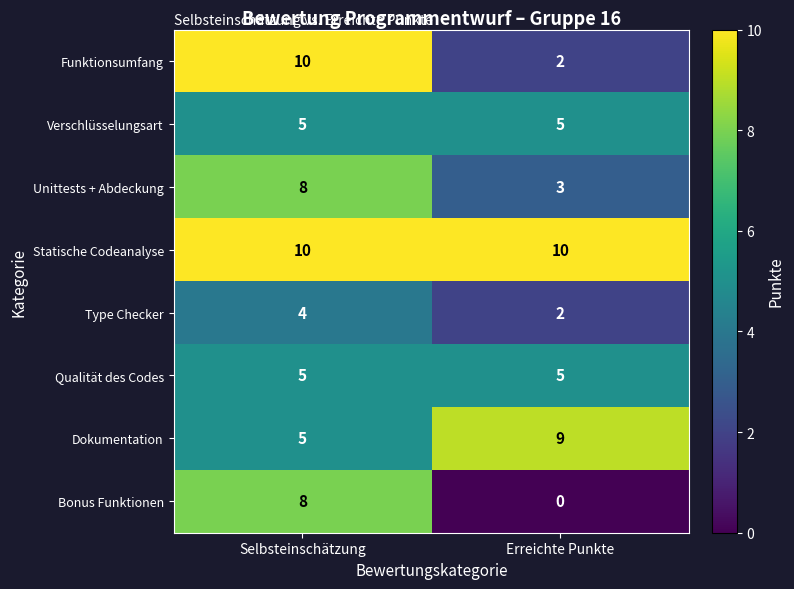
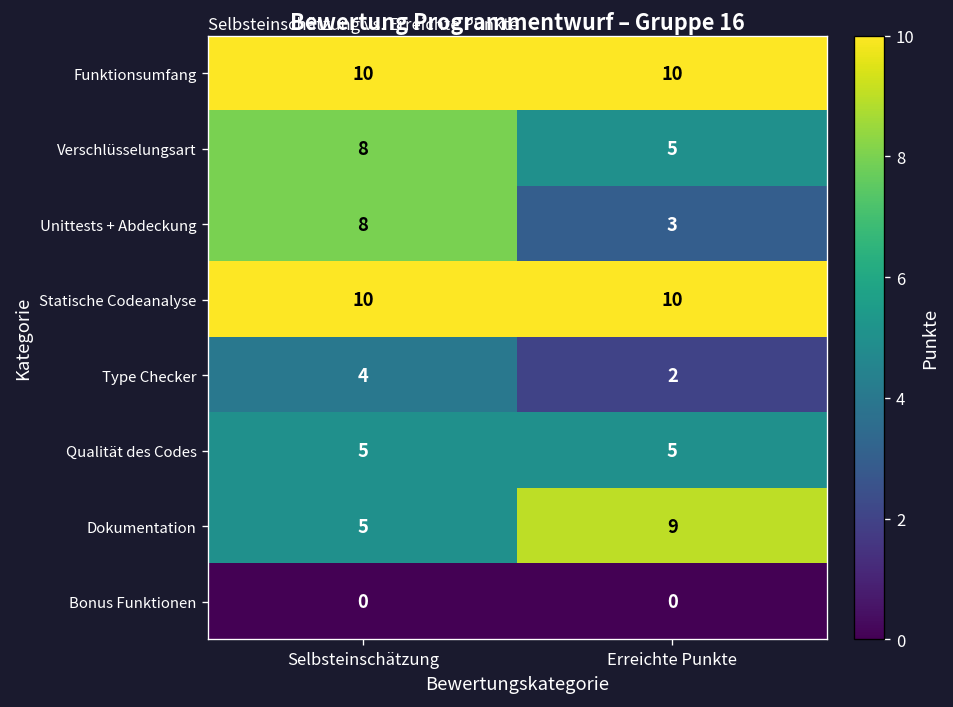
  {
    "Funktionsumfang": {
      "Selbsteinschätzung": 10,
-     "Erreichte Punkte": 2
+     "Erreichte Punkte": 10
    },
    "Verschlüsselungsart": {
-     "Selbsteinschätzung": 5,
+     "Selbsteinschätzung": 8,
      "Erreichte Punkte": 5
    },
    "Unittests + Abdeckung": {
      "Selbsteinschätzung": 8,
      "Erreichte Punkte": 3
    },
    "Statische Codeanalyse": {
      "Selbsteinschätzung": 10,
      "Erreichte Punkte": 10
    },
    "Type Checker": {
      "Selbsteinschätzung": 4,
      "Erreichte Punkte": 2
    },
    "Qualität des Codes": {
      "Selbsteinschätzung": 5,
      "Erreichte Punkte": 5
    },
    "Dokumentation": {
      "Selbsteinschätzung": 5,
      "Erreichte Punkte": 9
    },
    "Bonus Funktionen": {
-     "Selbsteinschätzung": 8,
+     "Selbsteinschätzung": 0,
      "Erreichte Punkte": 0
    }
  }
